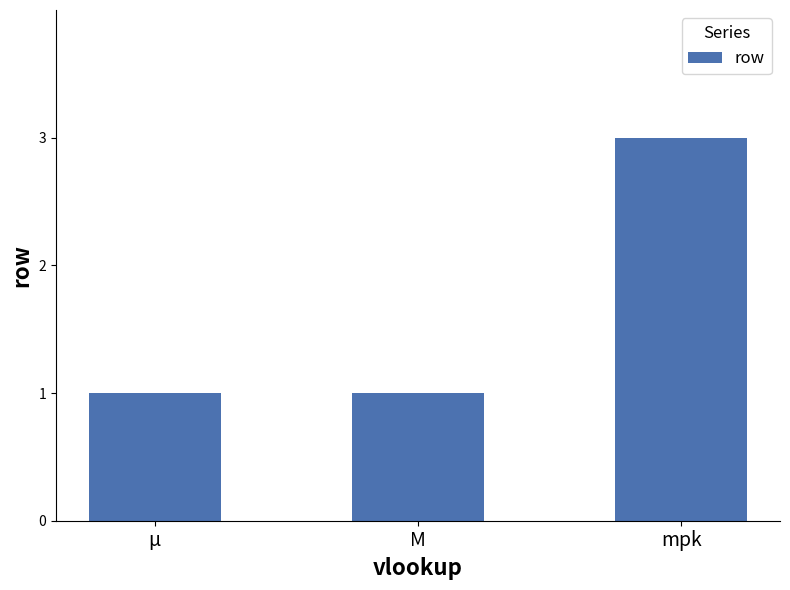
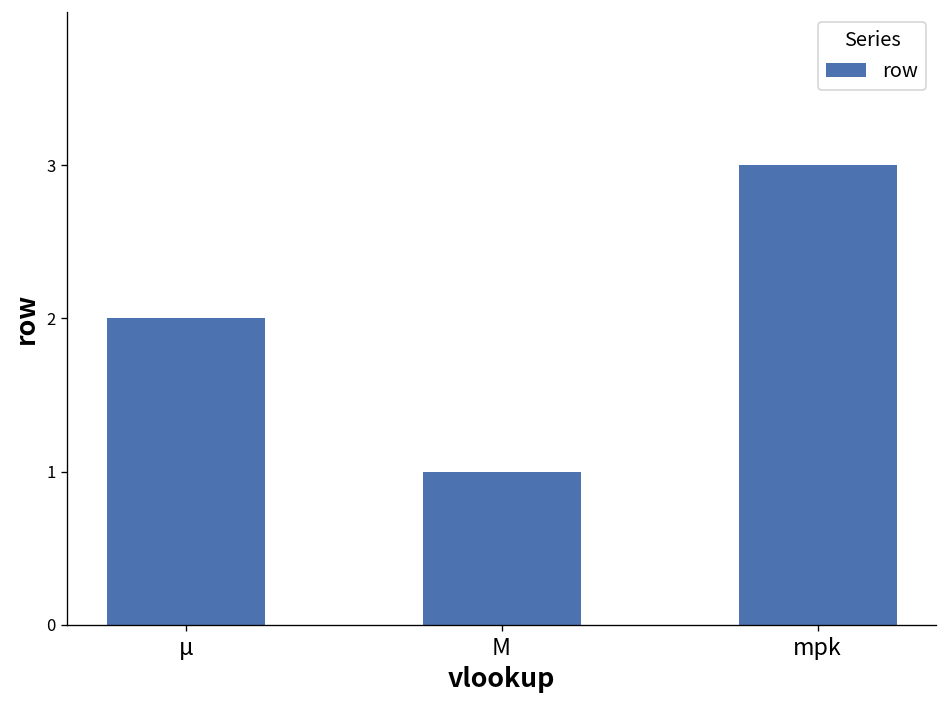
  {
-   "μ": 1,
+   "μ": 2,
    "M": 1,
    "mpk": 3
  }
